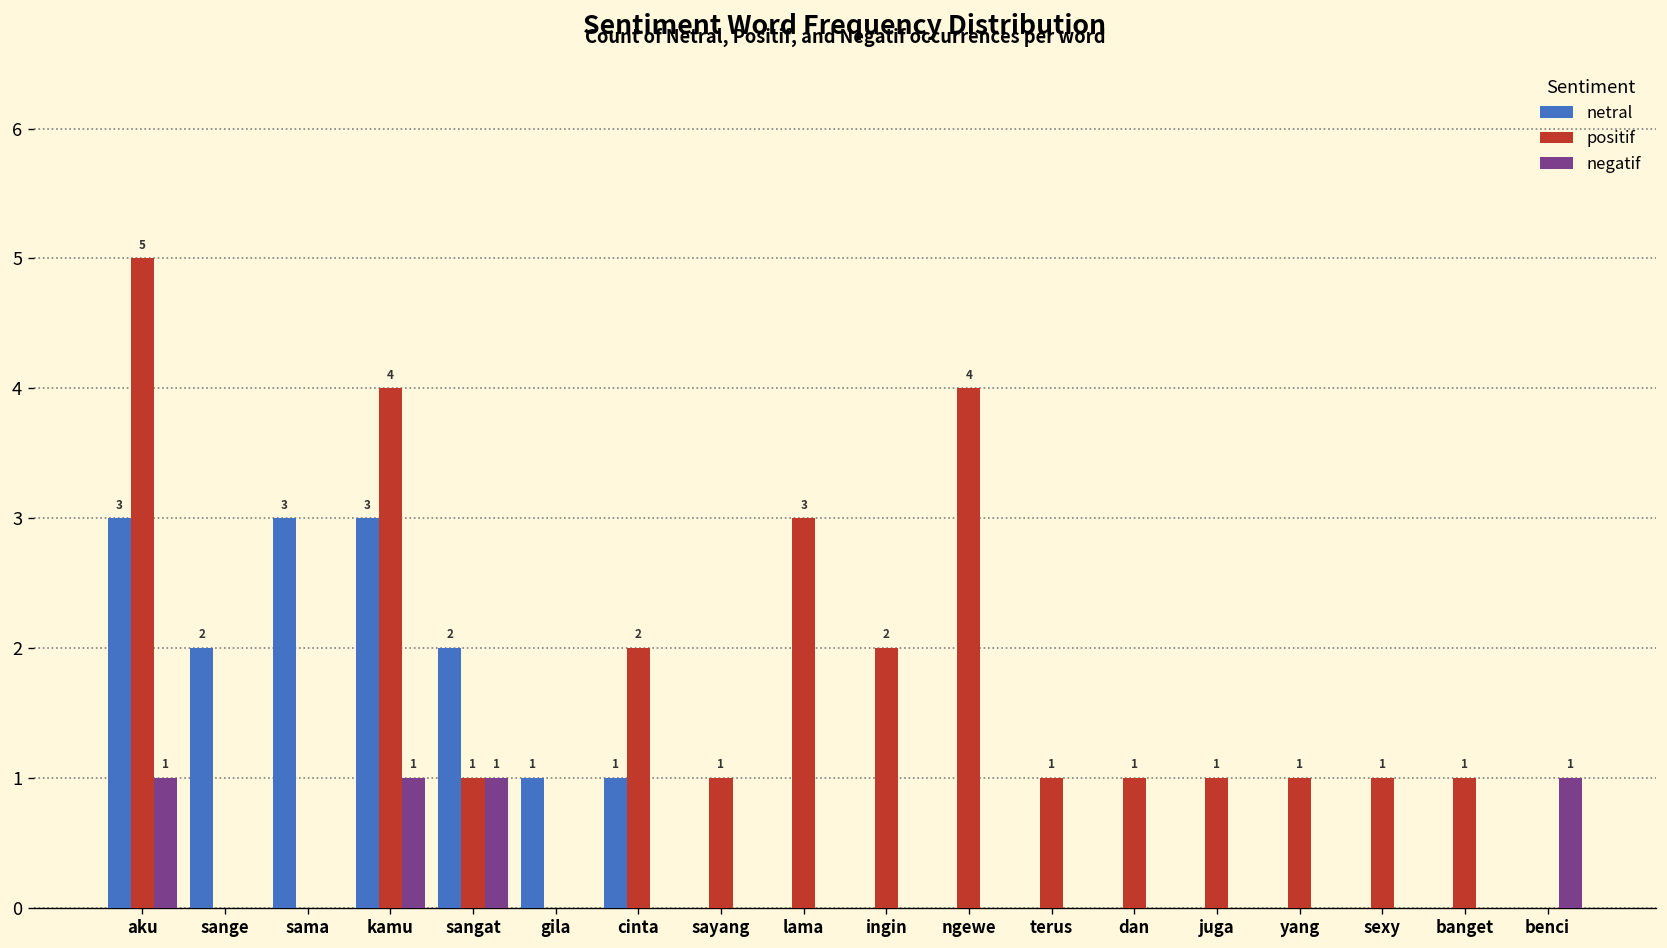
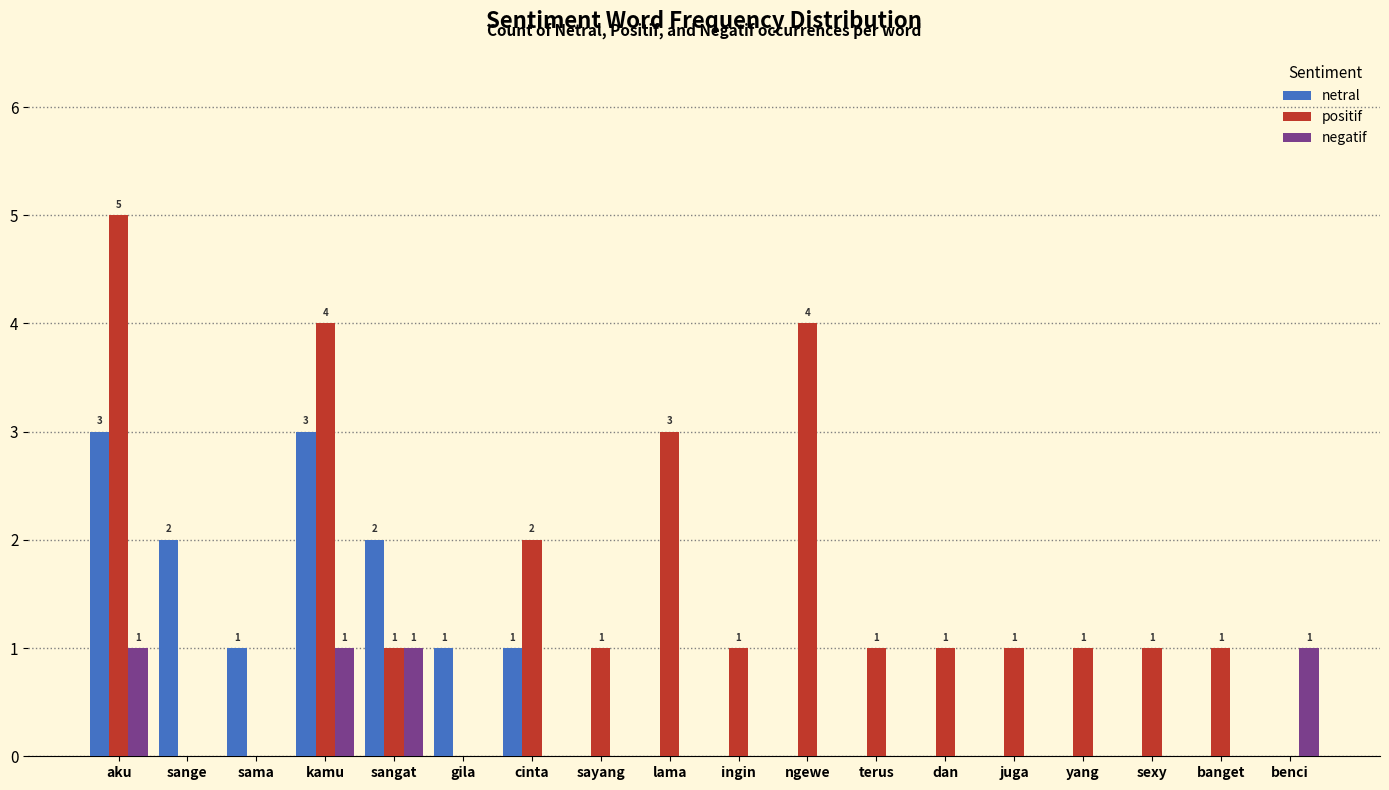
  {
    "netral": {
      "aku": 3,
      "sange": 2,
-     "sama": 3,
+     "sama": 1,
      "kamu": 3,
      "sangat": 2,
      "gila": 1,
      "cinta": 1
    },
    "positif": {
      "aku": 5,
      "kamu": 4,
      "sangat": 1,
      "cinta": 2,
      "sayang": 1,
      "lama": 3,
-     "ingin": 2,
+     "ingin": 1,
      "ngewe": 4,
      "terus": 1,
      "dan": 1,
      "juga": 1,
      "yang": 1,
      "sexy": 1,
      "banget": 1
    },
    "negatif": {
      "aku": 1,
      "kamu": 1,
      "sangat": 1,
      "benci": 1
    }
  }
